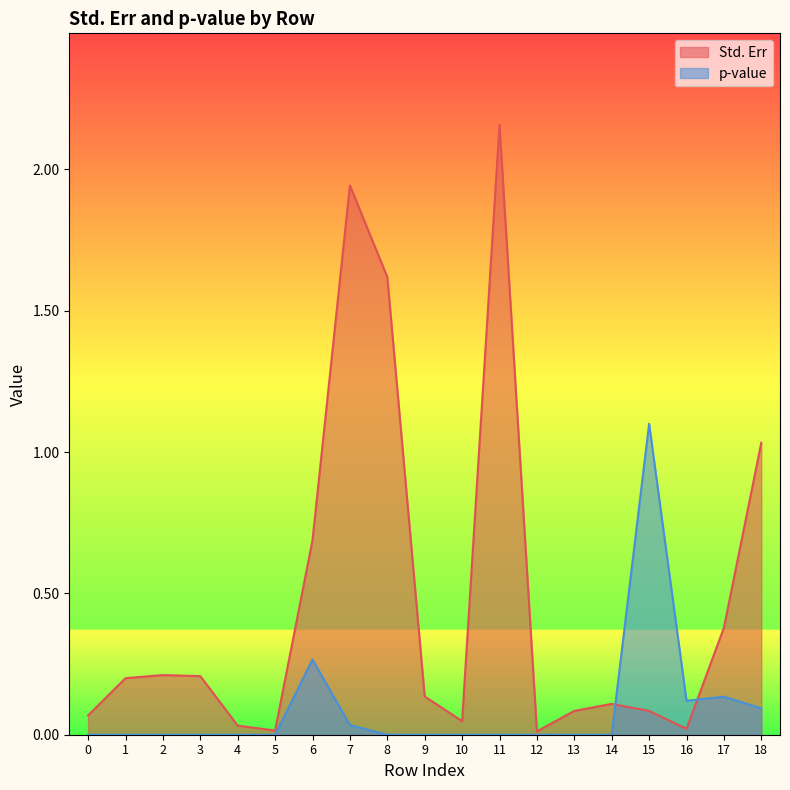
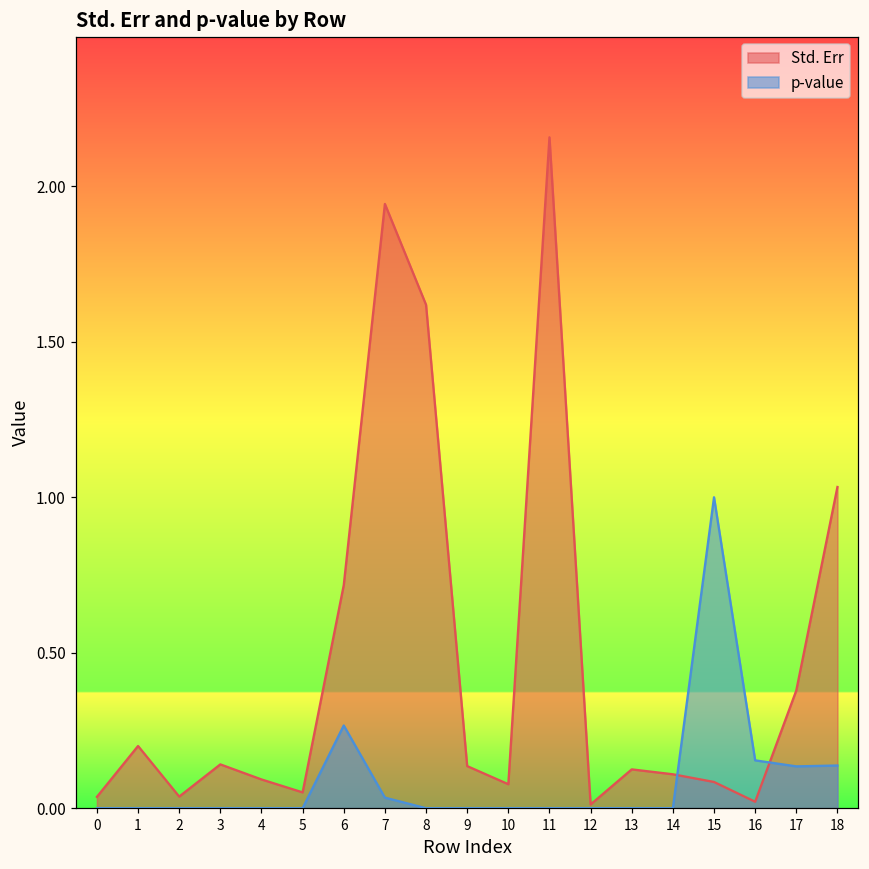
  {
    "Std. Err": {
-     "0": 0.07,
+     "0": 0.04,
      "1": 0.20,
-     "2": 0.21,
-     "3": 0.21,
-     "4": 0.03,
-     "5": 0.01,
-     "6": 0.69,
+     "2": 0.04,
+     "3": 0.14,
+     "4": 0.09,
+     "5": 0.05,
+     "6": 0.72,
      "7": 1.94,
      "8": 1.62,
      "9": 0.14,
-     "10": 0.05,
+     "10": 0.08,
      "11": 2.16,
      "12": 0.01,
-     "13": 0.08,
+     "13": 0.12,
      "14": 0.11,
      "15": 0.08,
      "16": 0.02,
      "17": 0.38,
      "18": 1.03
    },
    "p-value": {
      "0": 0.00,
      "1": 0.00,
      "2": 0.00,
      "3": 0.00,
      "4": 0.00,
      "5": 0.00,
      "6": 0.27,
      "7": 0.03,
      "8": 0.00,
      "9": 0.00,
      "10": 0.00,
      "11": 0.00,
      "12": 0.00,
      "13": 0.00,
      "14": 0.00,
-     "15": 1.1,
-     "16": 0.12,
+     "15": 1.0,
+     "16": 0.15,
      "17": 0.13,
-     "18": 0.09
+     "18": 0.14
    }
  }
